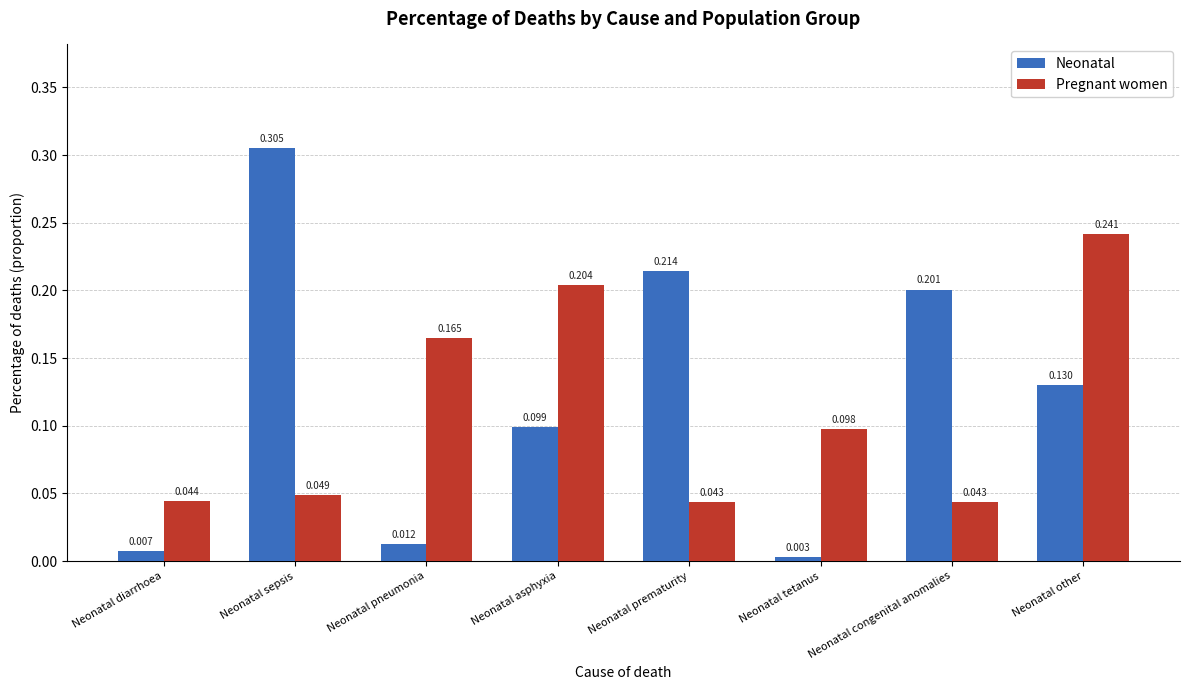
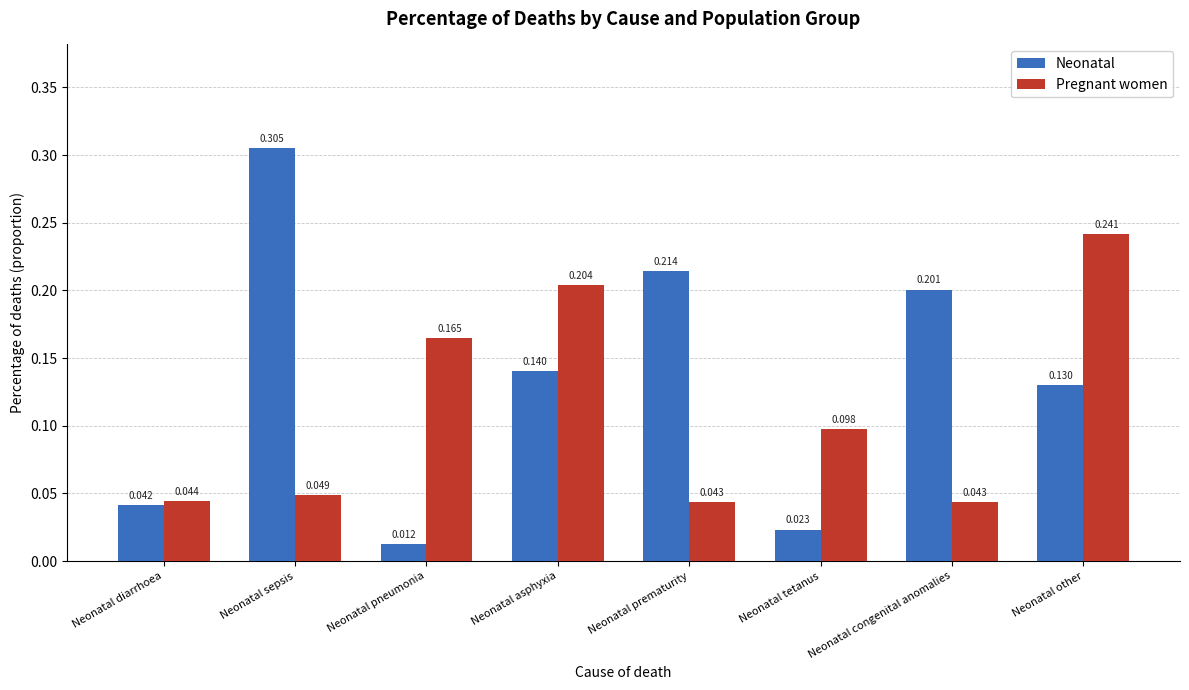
  {
    "Neonatal": {
-     "Neonatal diarrhoea": 0.007,
+     "Neonatal diarrhoea": 0.042,
      "Neonatal sepsis": 0.305,
      "Neonatal pneumonia": 0.012,
-     "Neonatal asphyxia": 0.099,
+     "Neonatal asphyxia": 0.140,
      "Neonatal prematurity": 0.214,
-     "Neonatal tetanus": 0.003,
+     "Neonatal tetanus": 0.023,
      "Neonatal congenital anomalies": 0.201,
      "Neonatal other": 0.130
    },
    "Pregnant women": {
      "Neonatal diarrhoea": 0.044,
      "Neonatal sepsis": 0.049,
      "Neonatal pneumonia": 0.165,
      "Neonatal asphyxia": 0.204,
      "Neonatal prematurity": 0.043,
      "Neonatal tetanus": 0.098,
      "Neonatal congenital anomalies": 0.043,
      "Neonatal other": 0.241
    }
  }
